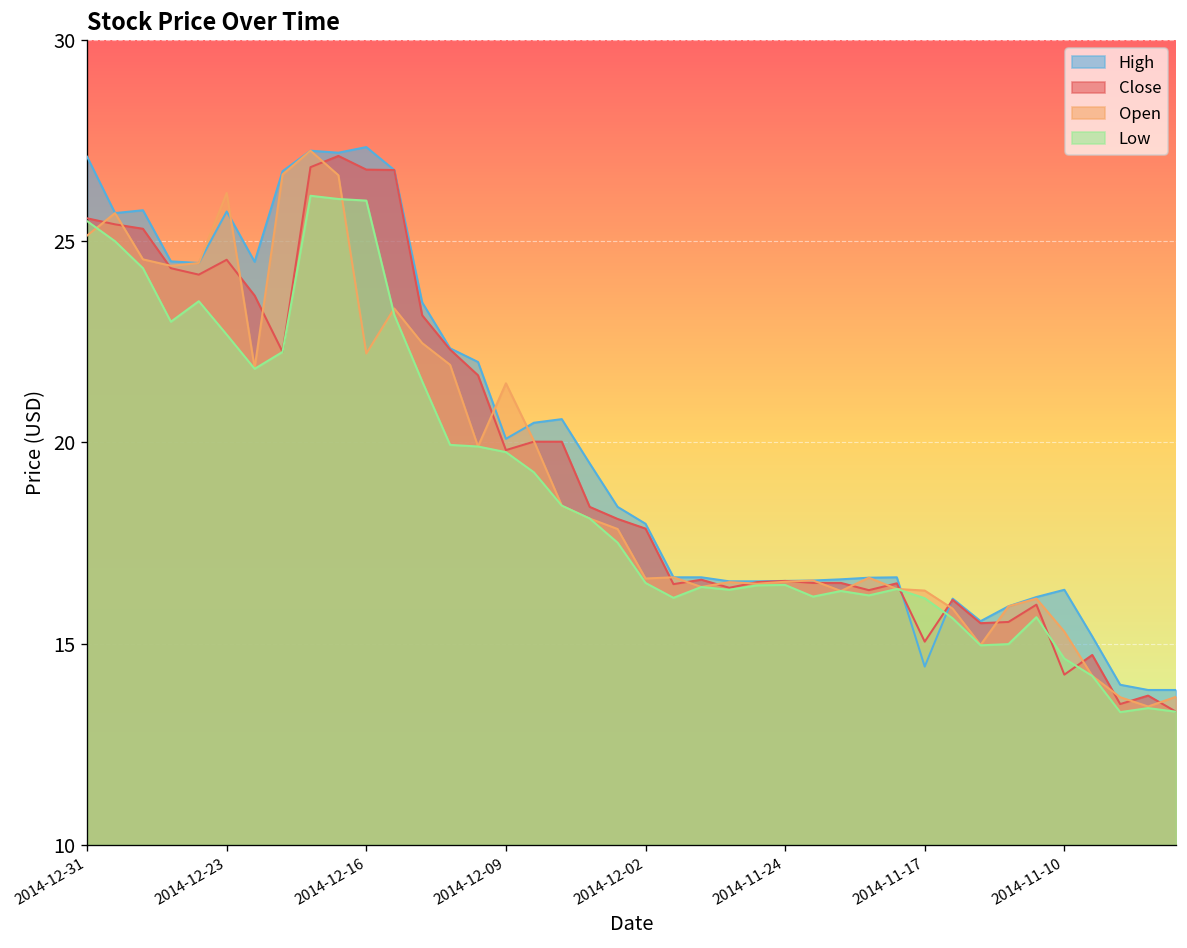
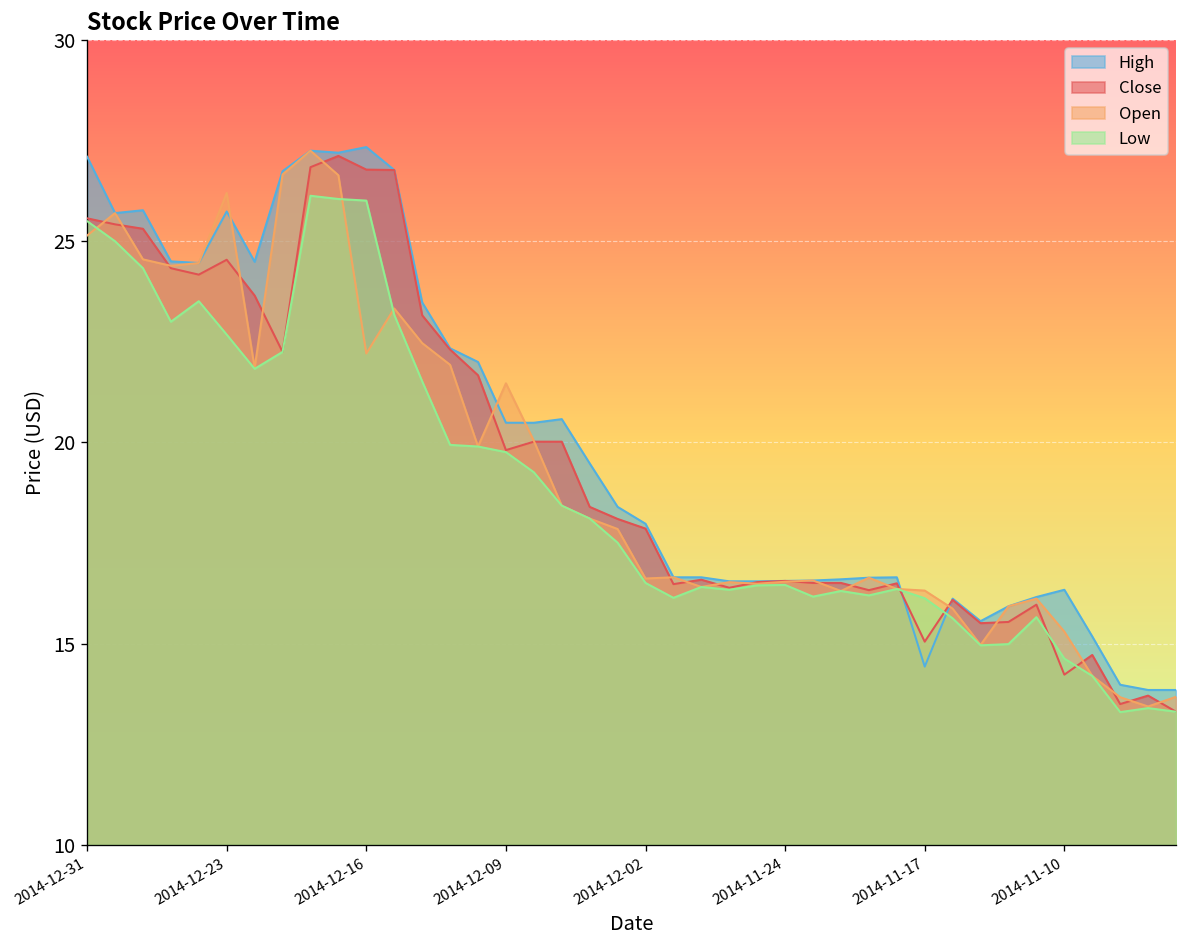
  {
    "High": {
      "2014-12-31": 27.1,
      "2014-12-23": 25.7,
      "2014-12-16": 27.3,
-     "2014-12-09": 20.1,
+     "2014-12-09": 20.5,
      "2014-12-02": 18.0,
      "2014-11-17": 14.4,
      "2014-11-10": 16.3
    },
    "Close": {
      "2014-12-23": 24.5,
      "2014-12-16": 26.8,
      "2014-12-02": 17.9,
      "2014-11-17": 15.1,
      "2014-11-10": 14.2
    },
    "Open": {
      "2014-12-31": 25.1,
      "2014-12-23": 26.2,
      "2014-12-16": 22.2,
      "2014-12-09": 21.5,
      "2014-12-02": 16.6,
      "2014-11-17": 16.3,
      "2014-11-10": 15.3
    },
    "Low": {
      "2014-12-23": 22.7,
      "2014-12-16": 26.0,
      "2014-12-02": 16.5,
      "2014-11-24": 16.5,
      "2014-11-17": 16.1,
      "2014-11-10": 14.6
    }
  }
